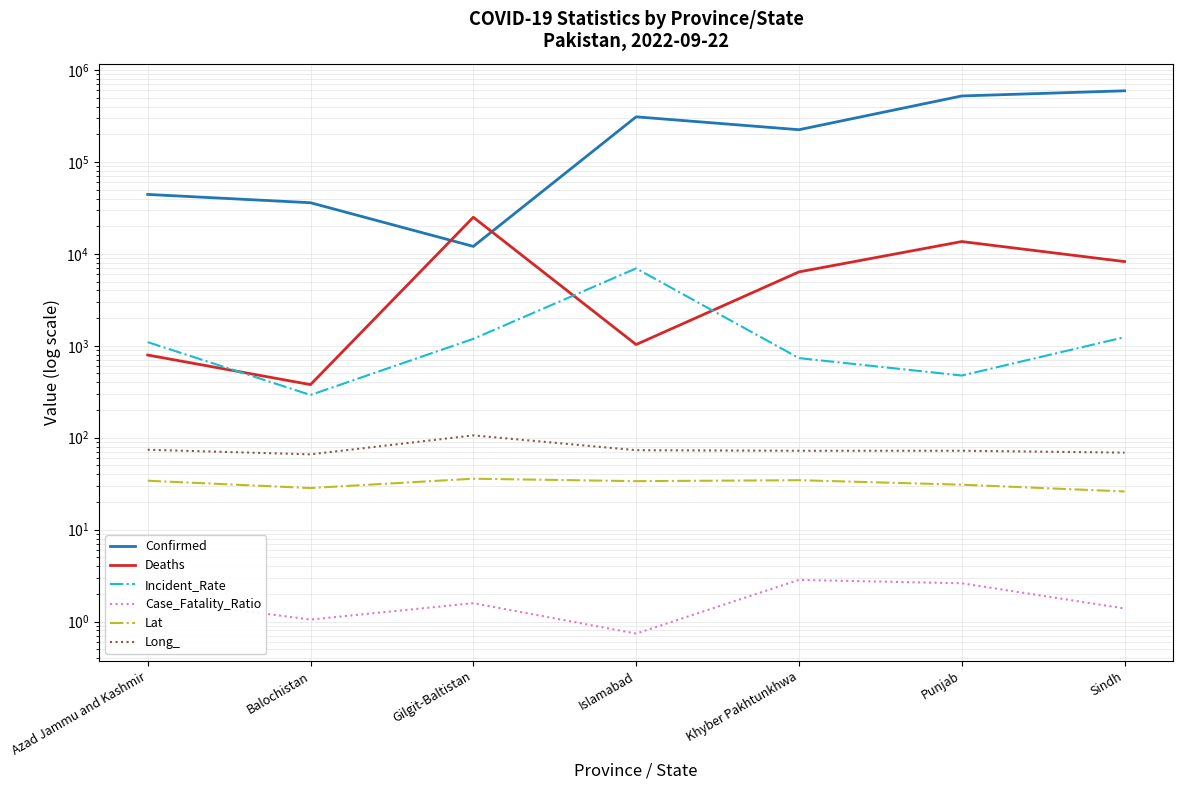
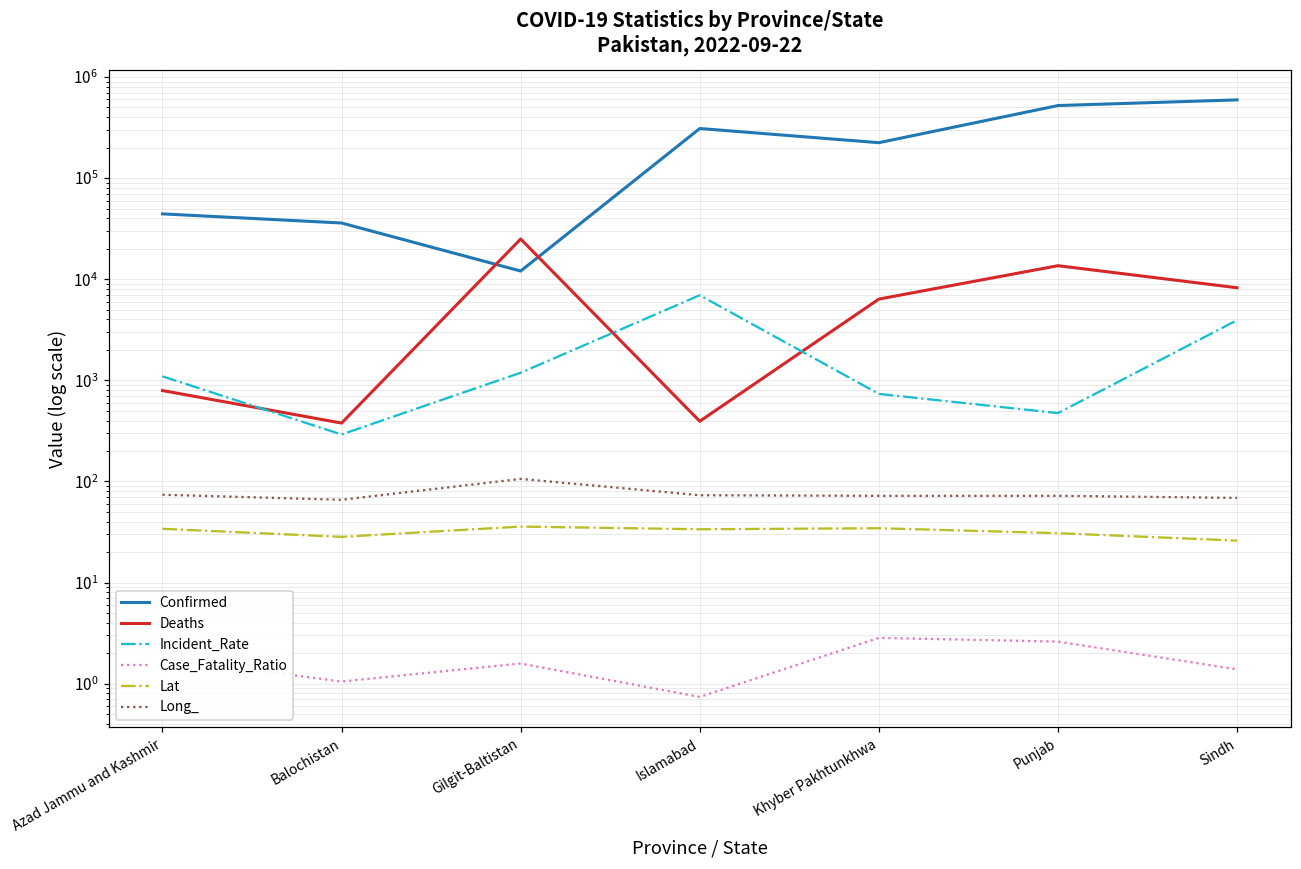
  {
    "Confirmed": {
      "Azad Jammu and Kashmir": 40000,
      "Balochistan": 36000,
      "Gilgit-Baltistan": 12000,
      "Islamabad": 310000,
      "Khyber Pakhtunkhwa": 220000,
      "Punjab": 500000,
      "Sindh": 600000
    },
    "Deaths": {
      "Azad Jammu and Kashmir": 800,
      "Balochistan": 380,
      "Gilgit-Baltistan": 25000,
-     "Islamabad": 1000,
+     "Islamabad": 390,
      "Khyber Pakhtunkhwa": 6000,
      "Punjab": 14000,
      "Sindh": 8000
    },
    "Incident_Rate": {
      "Azad Jammu and Kashmir": 1100,
      "Balochistan": 290,
      "Gilgit-Baltistan": 1200,
      "Islamabad": 7000,
      "Khyber Pakhtunkhwa": 700,
      "Punjab": 500,
-     "Sindh": 1200
+     "Sindh": 3900
    },
    "Case_Fatality_Ratio": {
      "Balochistan": 1,
      "Gilgit-Baltistan": 1.6,
      "Islamabad": 0.7,
      "Khyber Pakhtunkhwa": 3,
      "Punjab": 2.6,
      "Sindh": 1.4
    },
    "Lat": {
      "Azad Jammu and Kashmir": 34,
      "Balochistan": 28,
      "Gilgit-Baltistan": 36,
      "Islamabad": 34,
      "Khyber Pakhtunkhwa": 34,
      "Punjab": 31,
      "Sindh": 26
    },
    "Long_": {
      "Azad Jammu and Kashmir": 70,
      "Balochistan": 70,
      "Gilgit-Baltistan": 110,
      "Islamabad": 70,
      "Khyber Pakhtunkhwa": 70,
      "Punjab": 70,
      "Sindh": 70
    }
  }
